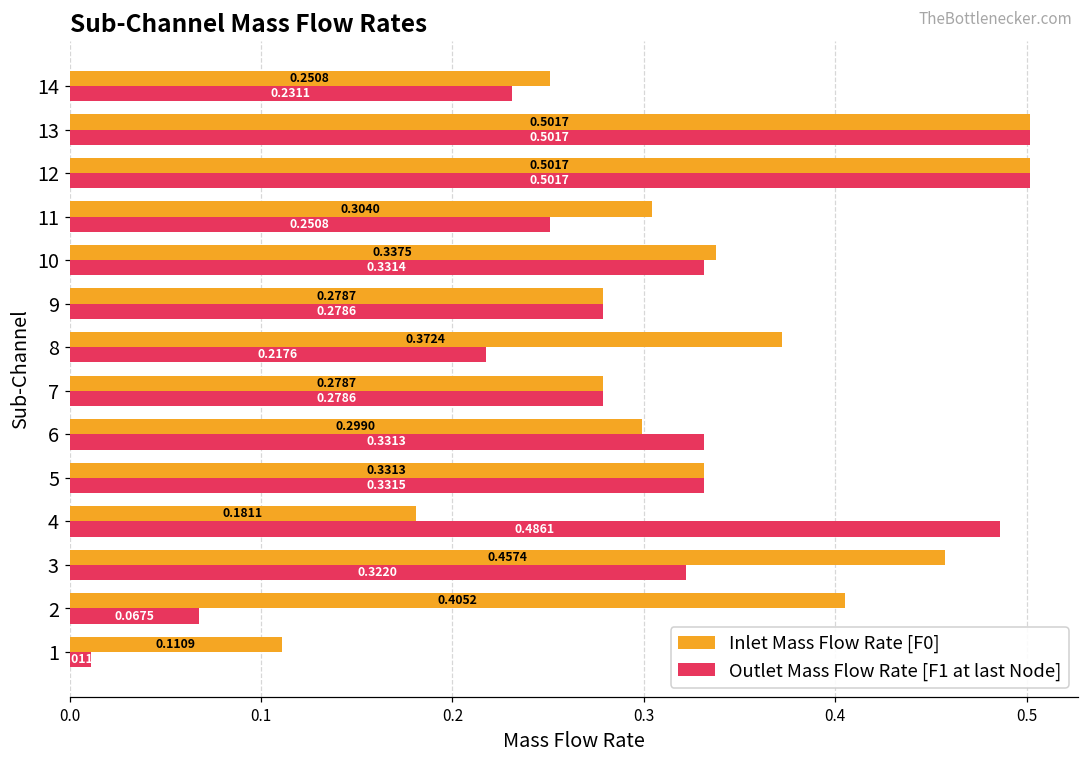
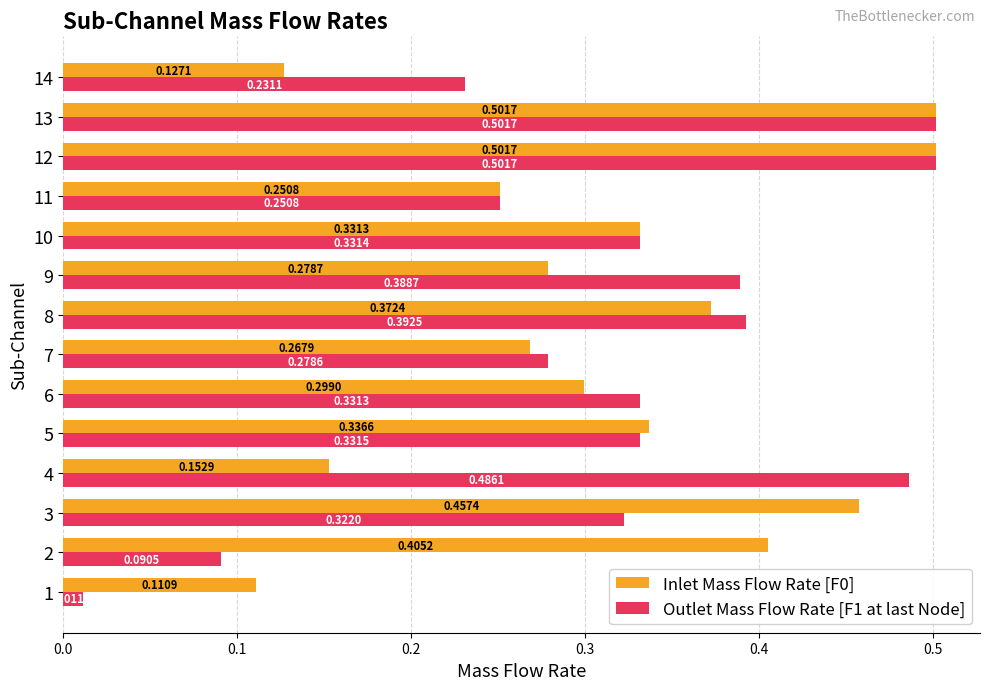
  {
    "Inlet Mass Flow Rate [F0]": {
-     "14": 0.2508,
+     "14": 0.1271,
      "13": 0.5017,
      "12": 0.5017,
-     "11": 0.3040,
-     "10": 0.3375,
+     "11": 0.2508,
+     "10": 0.3313,
      "9": 0.2787,
      "8": 0.3724,
-     "7": 0.2787,
+     "7": 0.2679,
      "6": 0.2990,
-     "5": 0.3313,
-     "4": 0.1811,
+     "5": 0.3366,
+     "4": 0.1529,
      "3": 0.4574,
      "2": 0.4052,
      "1": 0.1109
    },
    "Outlet Mass Flow Rate [F1 at last Node]": {
      "14": 0.2311,
      "13": 0.5017,
      "12": 0.5017,
      "11": 0.2508,
      "10": 0.3314,
-     "9": 0.2786,
-     "8": 0.2176,
+     "9": 0.3887,
+     "8": 0.3925,
      "7": 0.2786,
      "6": 0.3313,
      "5": 0.3315,
      "4": 0.4861,
      "3": 0.3220,
-     "2": 0.0675
+     "2": 0.0905
    }
  }
